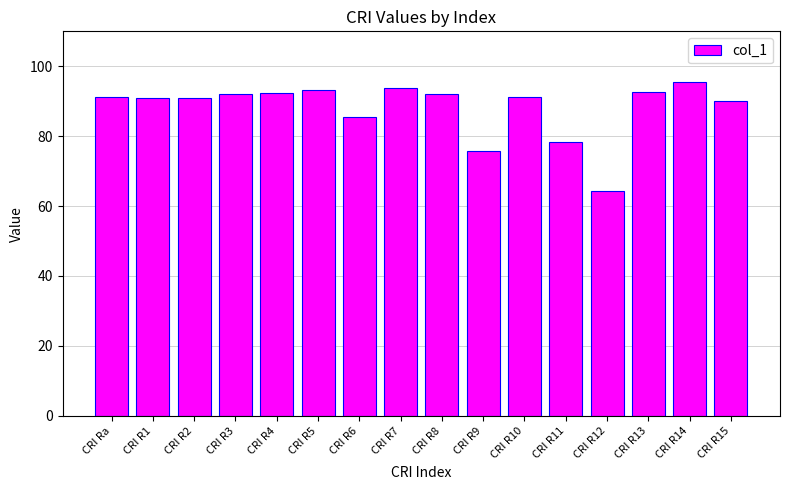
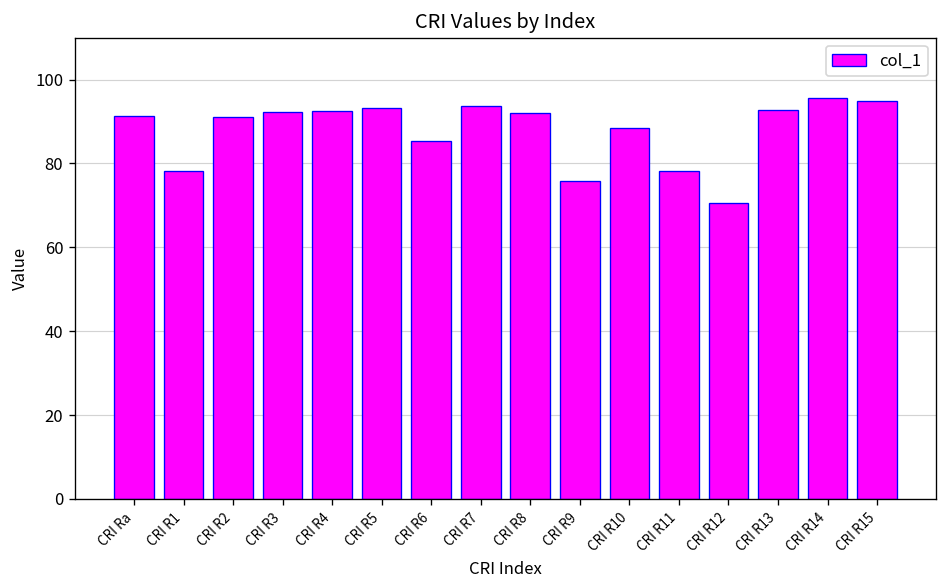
  {
    "CRI Ra": 91,
-   "CRI R1": 91,
+   "CRI R1": 78,
    "CRI R2": 91,
    "CRI R3": 92,
    "CRI R4": 92,
    "CRI R5": 93,
    "CRI R6": 85,
    "CRI R7": 94,
    "CRI R8": 92,
    "CRI R9": 76,
-   "CRI R10": 91,
+   "CRI R10": 89,
    "CRI R11": 78,
-   "CRI R12": 64,
+   "CRI R12": 71,
    "CRI R13": 93,
    "CRI R14": 96,
-   "CRI R15": 90
+   "CRI R15": 95
  }
